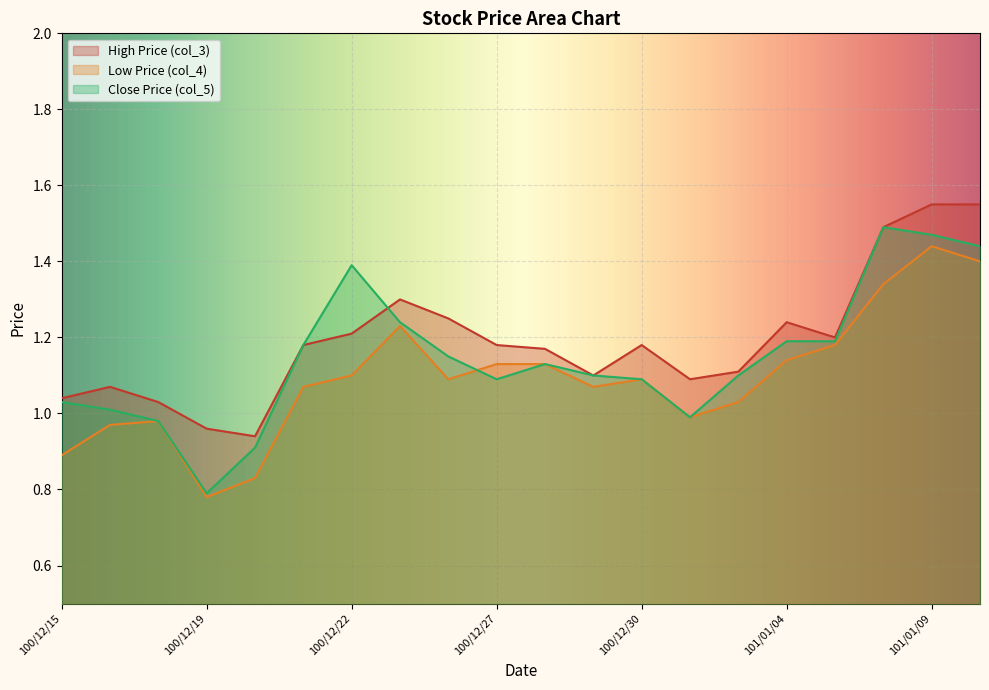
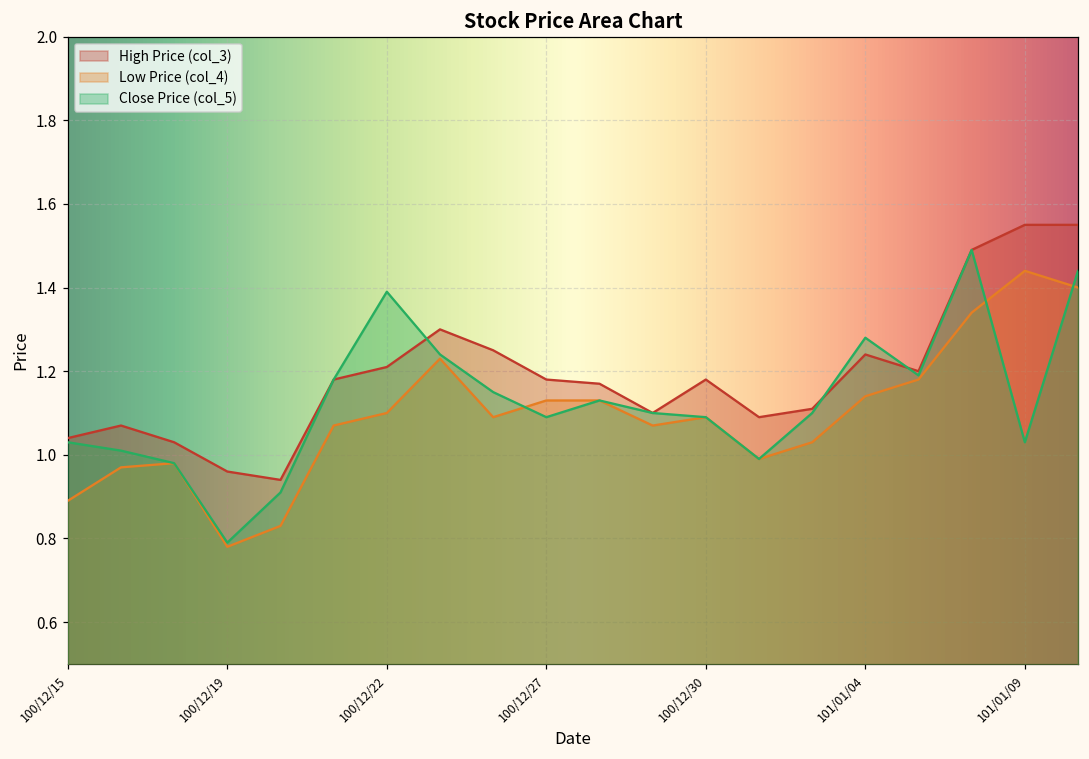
  {
    "Close Price (col_5)": {
      "100/12/19": 0.79,
      "100/12/22": 1.39,
      "100/12/27": 1.09,
-     "101/01/04": 1.19,
-     "101/01/09": 1.47
+     "101/01/04": 1.28,
+     "101/01/09": 1.03
    }
  }
